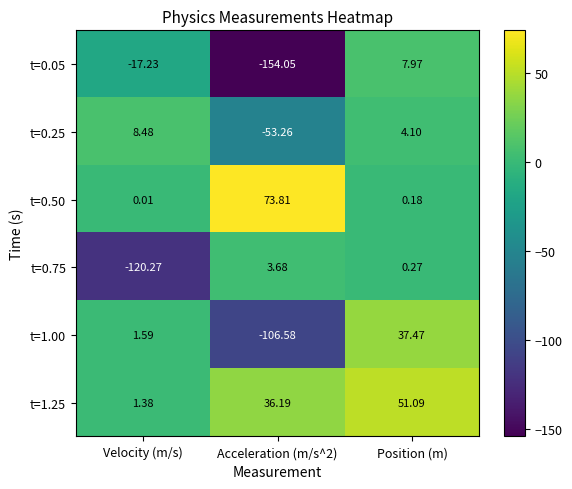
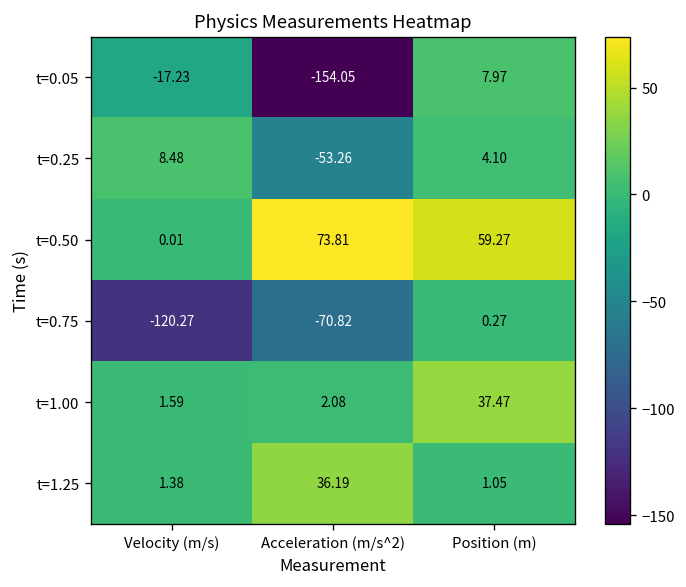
  {
    "t=0.05": {
      "Velocity (m/s)": -17.23,
      "Acceleration (m/s^2)": -154.05,
      "Position (m)": 7.97
    },
    "t=0.25": {
      "Velocity (m/s)": 8.48,
      "Acceleration (m/s^2)": -53.26,
      "Position (m)": 4.10
    },
    "t=0.50": {
      "Velocity (m/s)": 0.01,
      "Acceleration (m/s^2)": 73.81,
-     "Position (m)": 0.18
+     "Position (m)": 59.27
    },
    "t=0.75": {
      "Velocity (m/s)": -120.27,
-     "Acceleration (m/s^2)": 3.68,
+     "Acceleration (m/s^2)": -70.82,
      "Position (m)": 0.27
    },
    "t=1.00": {
      "Velocity (m/s)": 1.59,
-     "Acceleration (m/s^2)": -106.58,
+     "Acceleration (m/s^2)": 2.08,
      "Position (m)": 37.47
    },
    "t=1.25": {
      "Velocity (m/s)": 1.38,
      "Acceleration (m/s^2)": 36.19,
-     "Position (m)": 51.09
+     "Position (m)": 1.05
    }
  }
